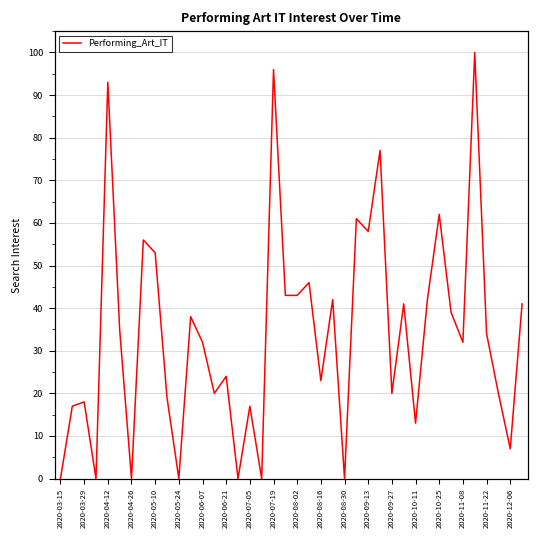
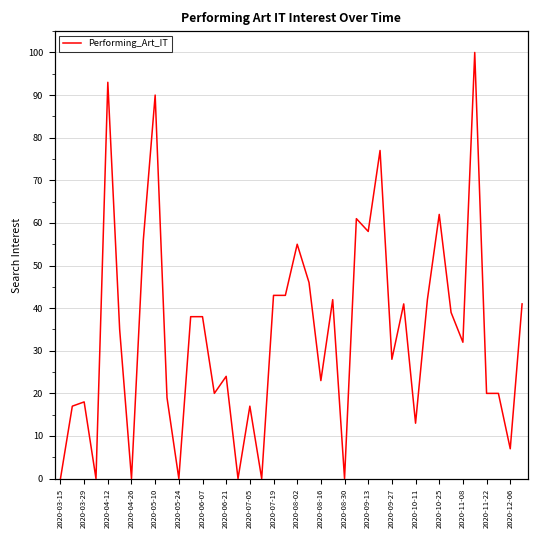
  {
    "2020-03-15": 0,
    "2020-03-29": 18,
    "2020-04-12": 93,
    "2020-04-26": 0,
-   "2020-05-10": 53,
+   "2020-05-10": 90,
    "2020-05-24": 0,
-   "2020-06-07": 32,
+   "2020-06-07": 38,
    "2020-06-21": 24,
    "2020-07-05": 17,
-   "2020-07-19": 96,
-   "2020-08-02": 43,
+   "2020-07-19": 43,
+   "2020-08-02": 55,
    "2020-08-16": 23,
    "2020-08-30": 0,
    "2020-09-13": 58,
-   "2020-09-27": 20,
+   "2020-09-27": 28,
    "2020-10-11": 13,
    "2020-10-25": 62,
    "2020-11-08": 32,
-   "2020-11-22": 34,
+   "2020-11-22": 20,
    "2020-12-06": 7
  }
